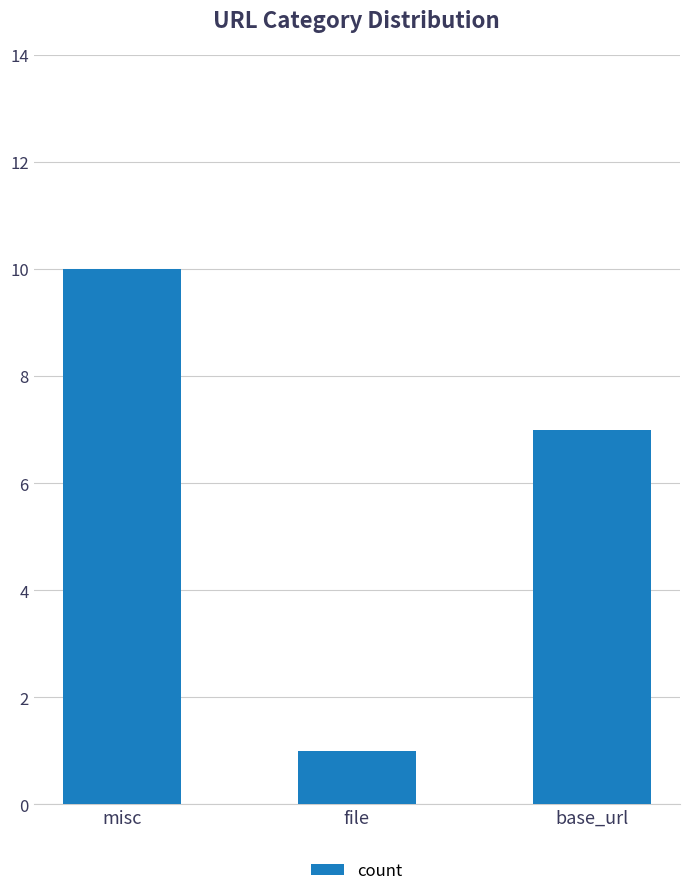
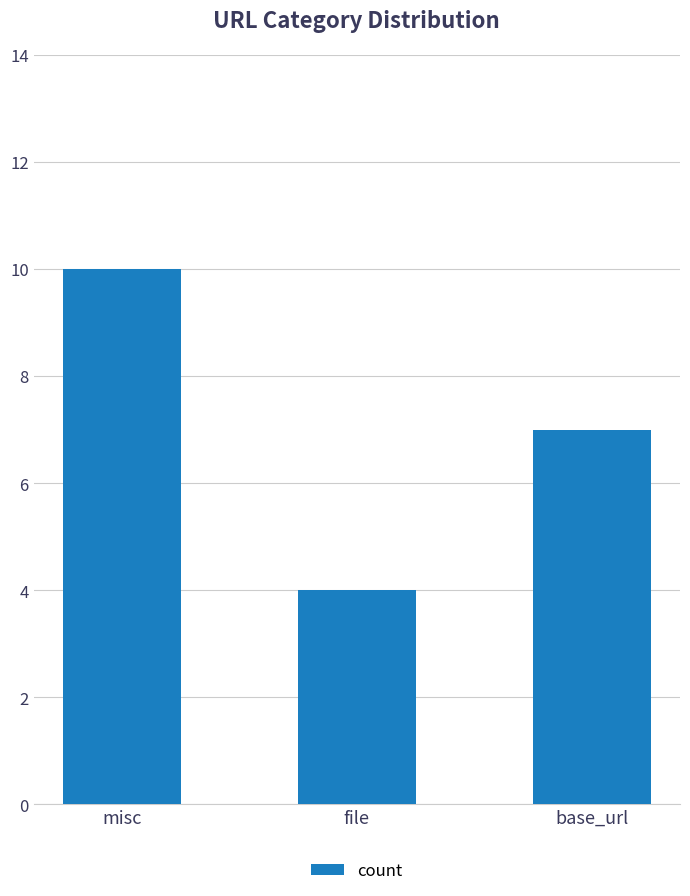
  {
    "misc": 10,
-   "file": 1,
+   "file": 4,
    "base_url": 7
  }
